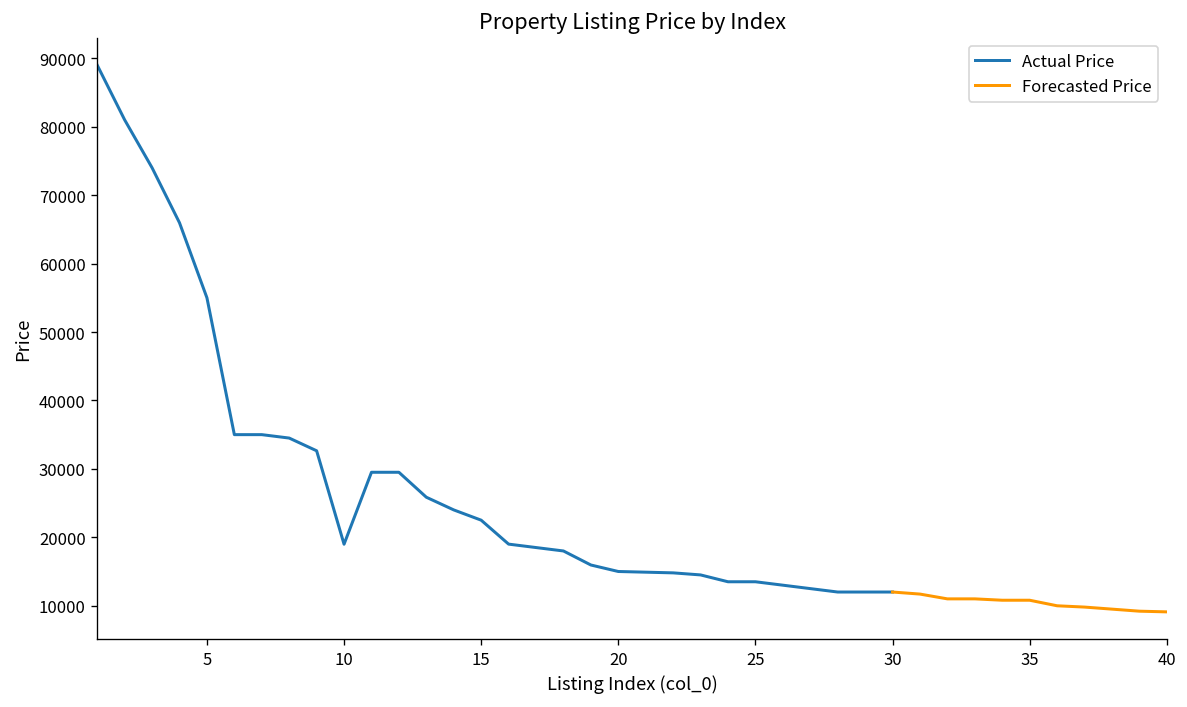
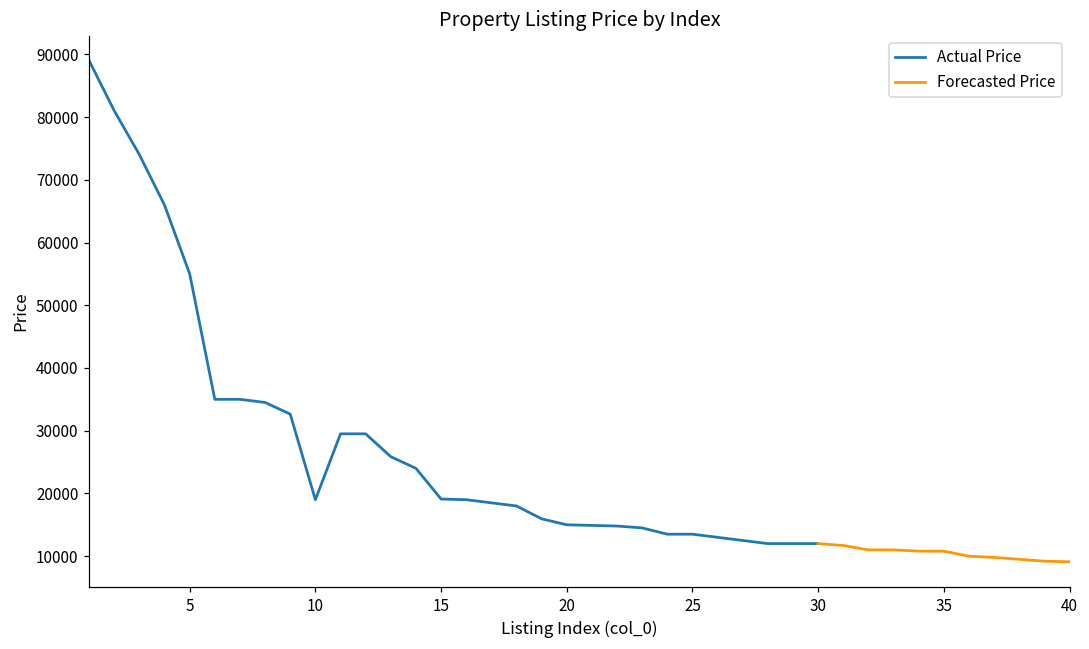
  {
    "Actual Price": {
      "5": 55000,
      "10": 19000,
-     "15": 23000,
+     "15": 19000,
      "20": 15000,
      "25": 14000
    },
    "Forecasted Price": {
      "35": 11000,
      "40": 9000
    }
  }
